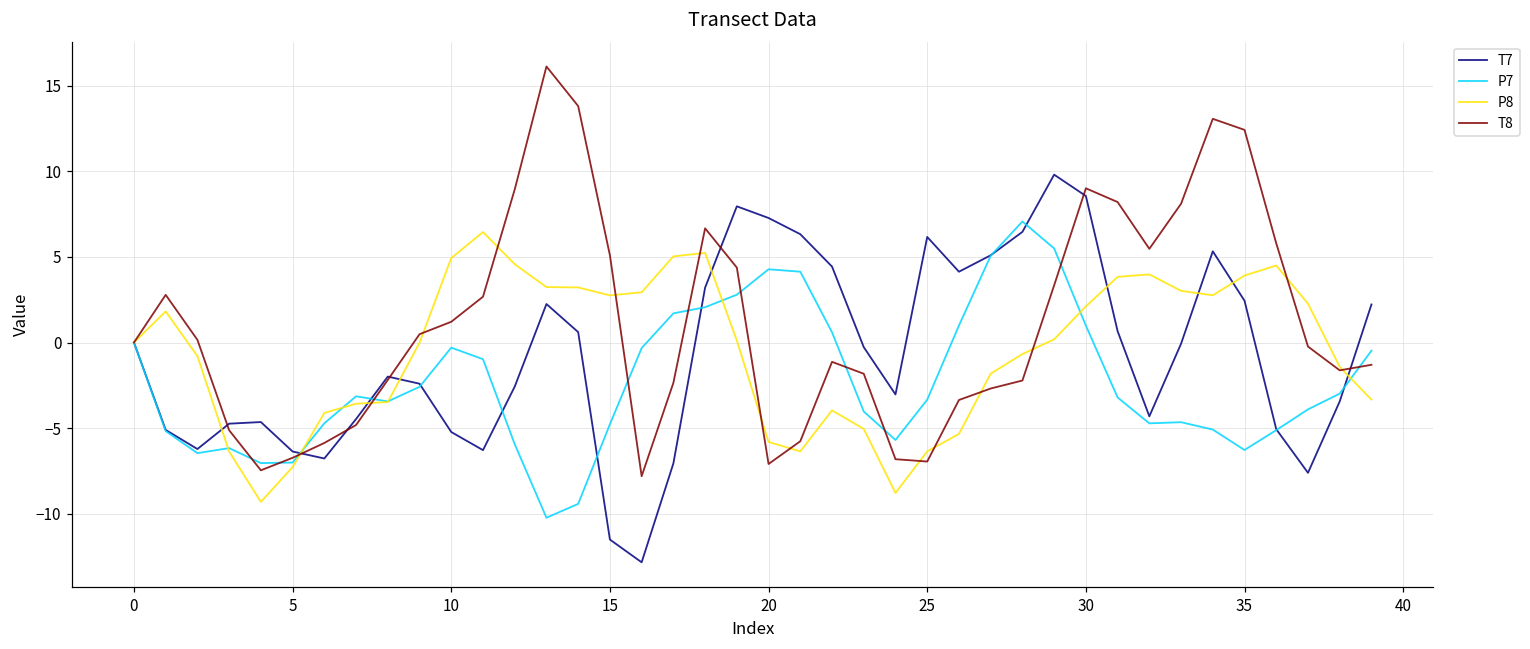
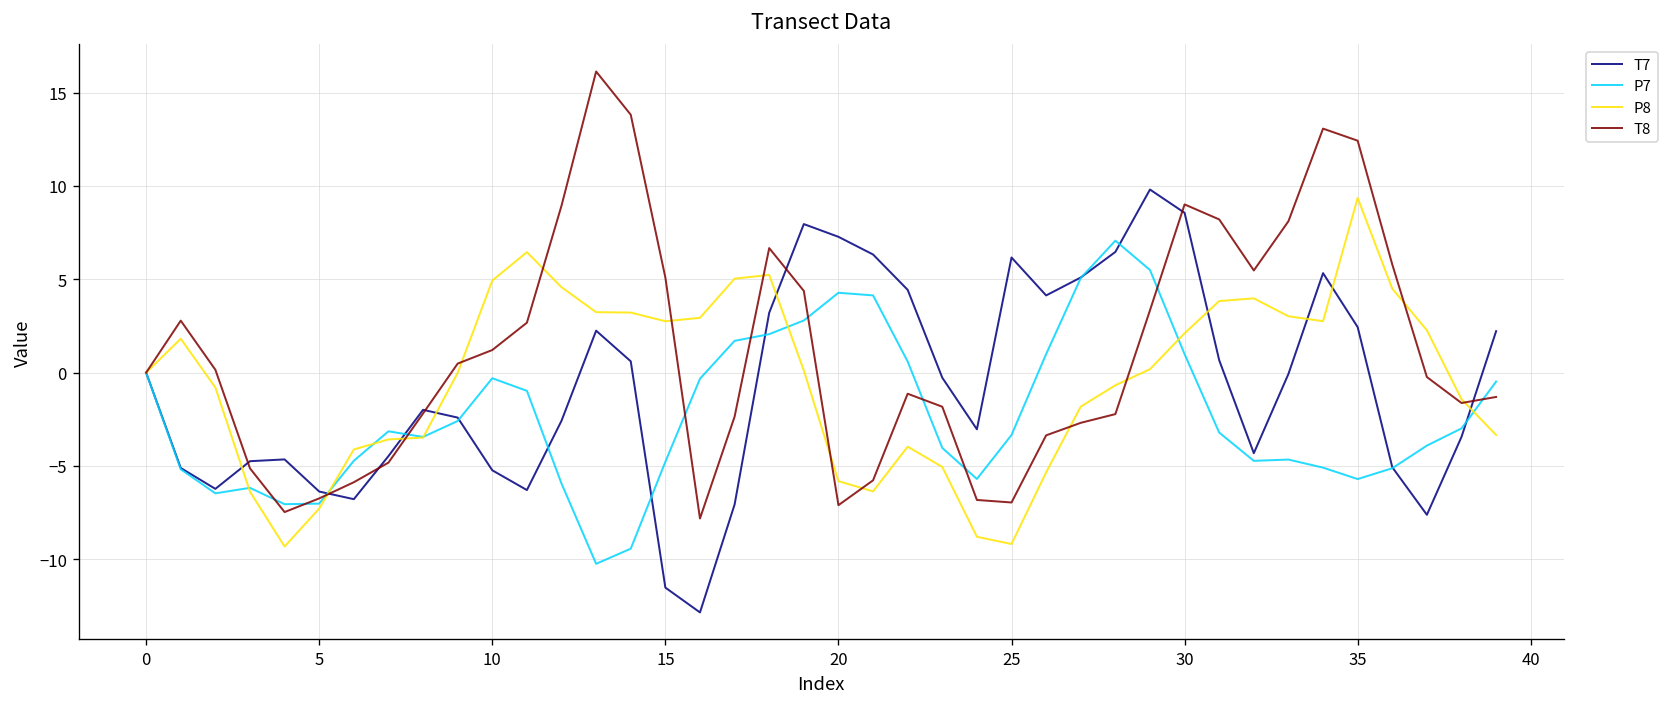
  {
    "T7": {
      "5": -6.4,
      "10": -5.2,
      "15": -11.5,
      "20": 7.3,
      "25": 6.2,
      "30": 8.6,
      "35": 2.4
    },
    "P7": {
      "5": -7.0,
      "10": -0.3,
      "15": -4.8,
      "20": 4.3,
      "25": -3.3,
      "30": 1.0,
-     "35": -6.3
+     "35": -5.7
    },
    "P8": {
      "5": -7.3,
      "10": 4.9,
      "15": 2.8,
      "20": -5.8,
-     "25": -6.4,
+     "25": -9.2,
      "30": 2.1,
-     "35": 3.9
+     "35": 9.4
    },
    "T8": {
      "5": -6.7,
      "10": 1.2,
      "15": 5.1,
      "20": -7.1,
      "25": -7.0,
      "30": 9.0,
      "35": 12.4
    }
  }
